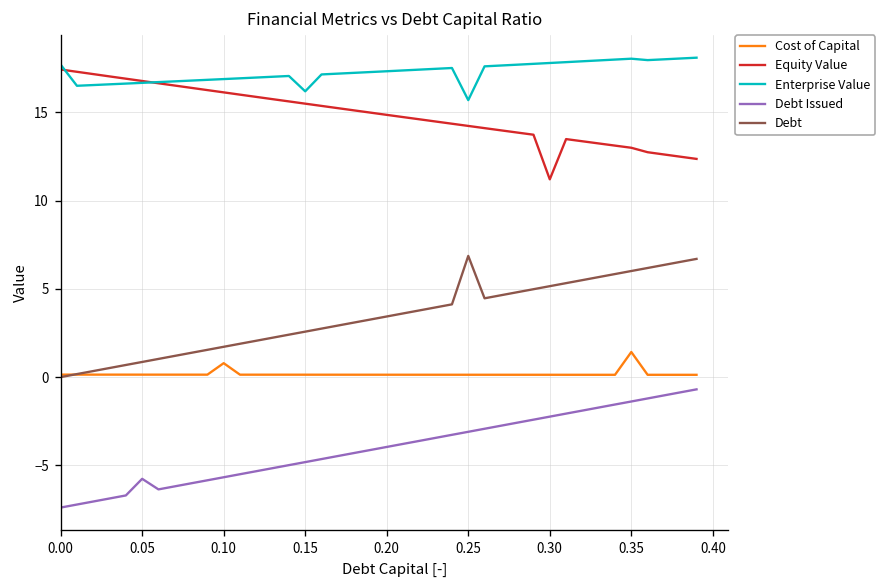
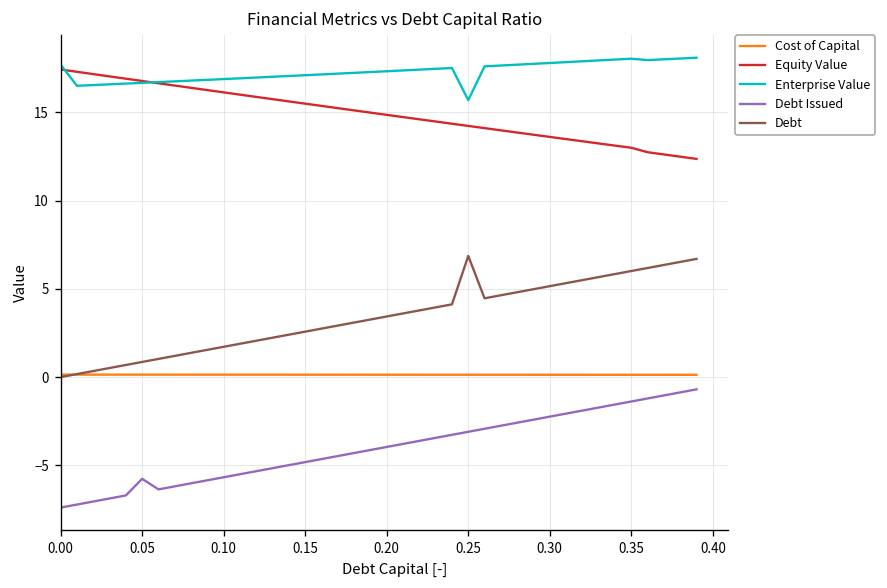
  {
    "Cost of Capital": {
      "0.05": 0.1,
-     "0.10": 0.8,
+     "0.10": 0.1,
      "0.15": 0.1,
      "0.20": 0.1,
      "0.25": 0.1,
      "0.30": 0.1,
-     "0.35": 1.4
+     "0.35": 0.1
    },
    "Equity Value": {
      "0.00": 17.4,
      "0.10": 16.1,
      "0.15": 15.5,
      "0.20": 14.9,
      "0.25": 14.2,
-     "0.30": 11.2,
+     "0.30": 13.6,
      "0.35": 13.0
    },
    "Enterprise Value": {
      "0.00": 17.7,
      "0.10": 16.9,
-     "0.15": 16.2,
+     "0.15": 17.1,
      "0.20": 17.3,
      "0.25": 15.7,
      "0.30": 17.8,
      "0.35": 18.0
    },
    "Debt Issued": {
      "0.00": -7.4,
      "0.05": -5.8,
      "0.10": -5.7,
      "0.15": -4.8,
      "0.20": -4.0,
      "0.25": -3.1,
      "0.30": -2.2,
      "0.35": -1.4
    },
    "Debt": {
      "0.05": 0.9,
      "0.10": 1.7,
      "0.15": 2.6,
      "0.20": 3.4,
      "0.25": 6.9,
      "0.30": 5.2,
      "0.35": 6.0
    }
  }
